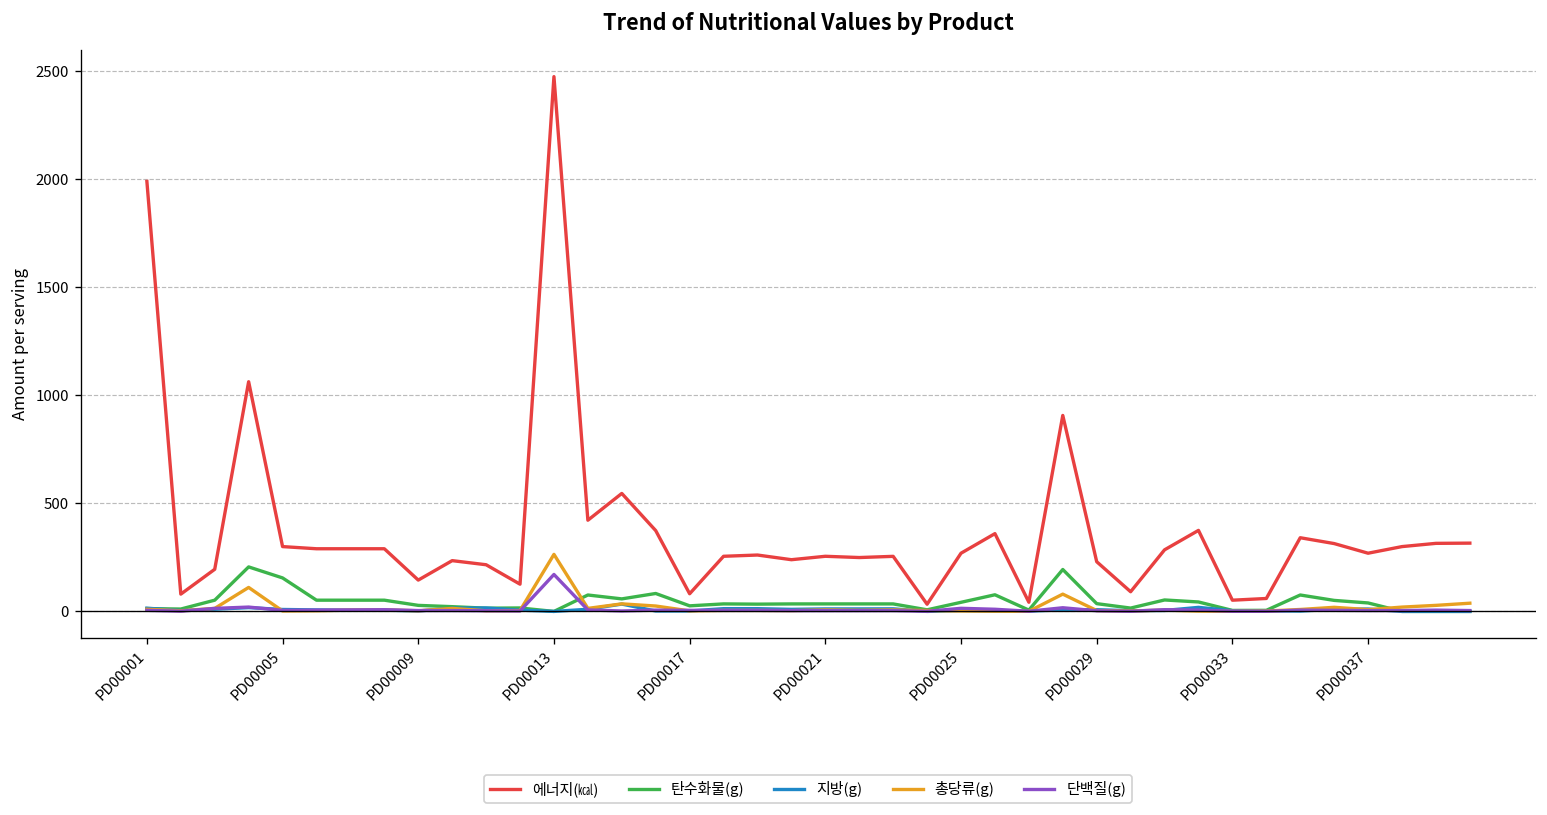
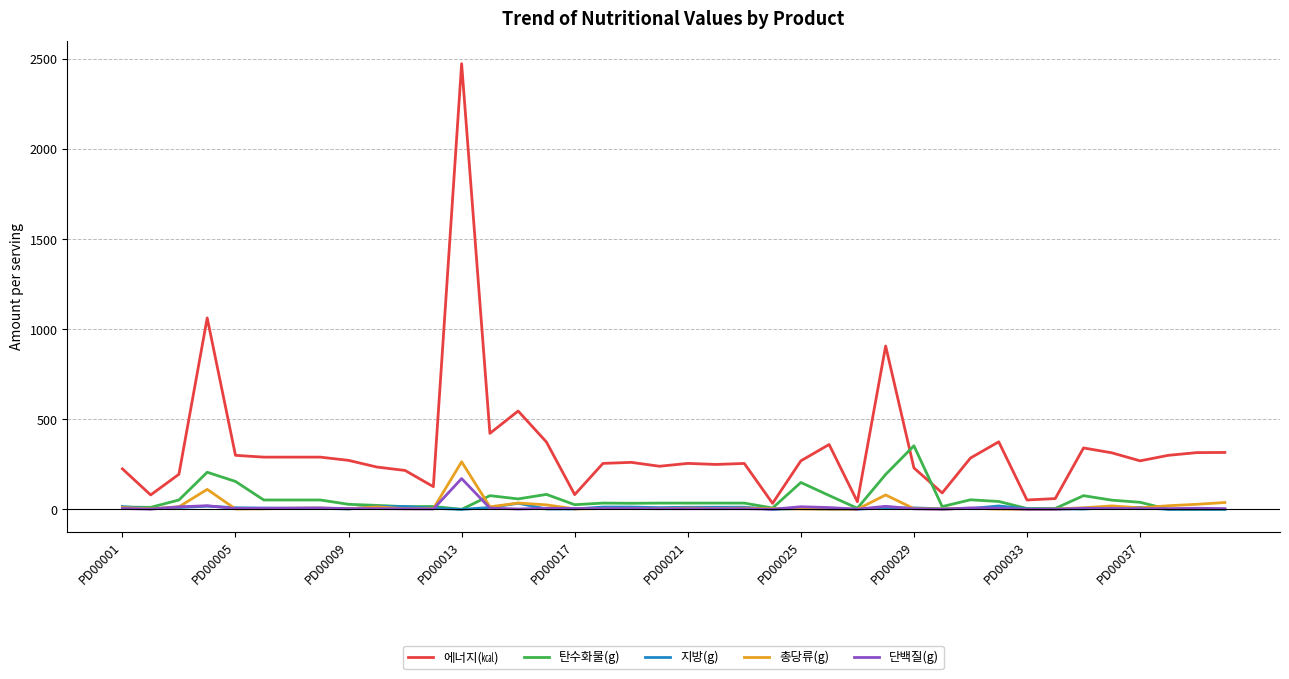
  {
    "에너지(㎉)": {
-     "PD00001": 1990,
+     "PD00001": 230,
      "PD00005": 300,
-     "PD00009": 150,
+     "PD00009": 270,
      "PD00013": 2480,
      "PD00017": 80,
      "PD00021": 260,
      "PD00025": 270,
      "PD00029": 230,
      "PD00033": 50,
      "PD00037": 270
    },
    "탄수화물(g)": {
      "PD00005": 160,
      "PD00009": 30,
      "PD00017": 30,
      "PD00021": 30,
-     "PD00025": 40,
-     "PD00029": 40,
+     "PD00025": 150,
+     "PD00029": 350,
      "PD00037": 40
    },
    "총당류(g)": {
      "PD00013": 260
    },
    "단백질(g)": {
      "PD00013": 170
    }
  }
